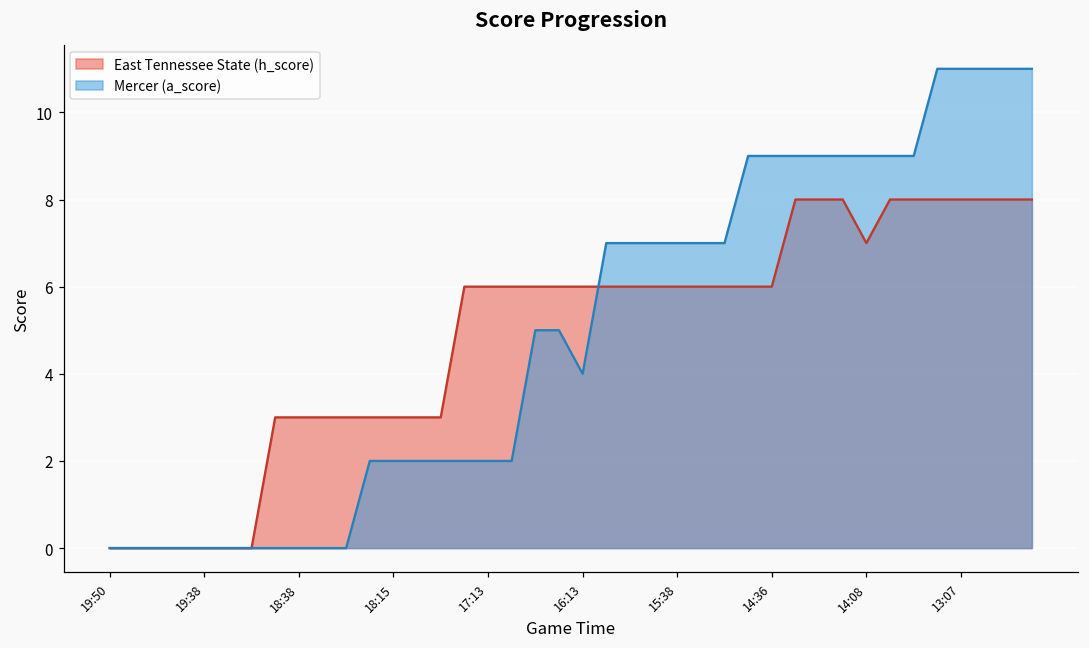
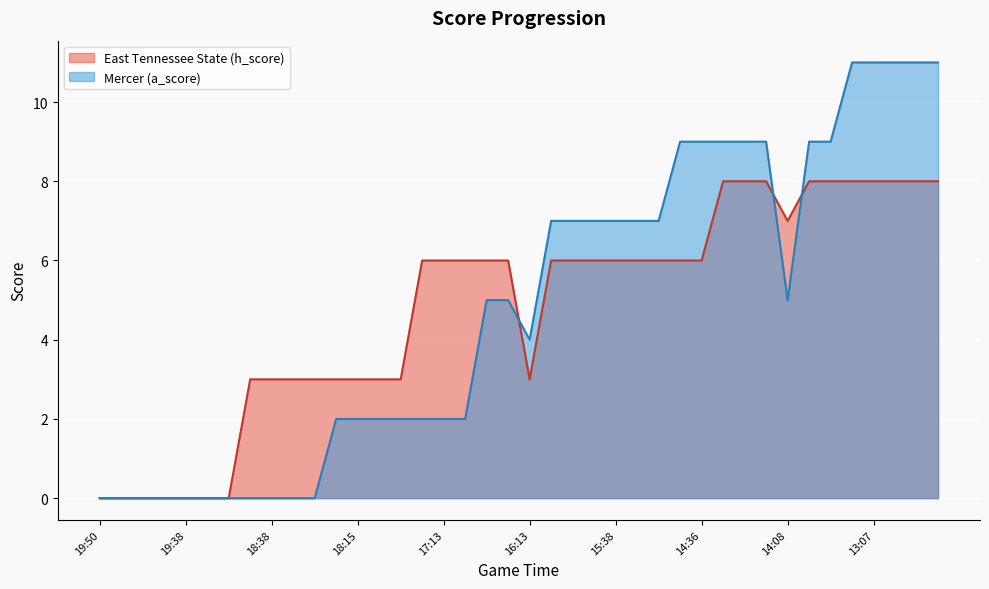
  {
    "East Tennessee State (h_score)": {
      "17:13": 6,
-     "16:13": 6,
+     "16:13": 3,
      "14:08": 7
    },
    "Mercer (a_score)": {
      "17:13": 2,
      "16:13": 4,
-     "14:08": 9
+     "14:08": 5
    }
  }
